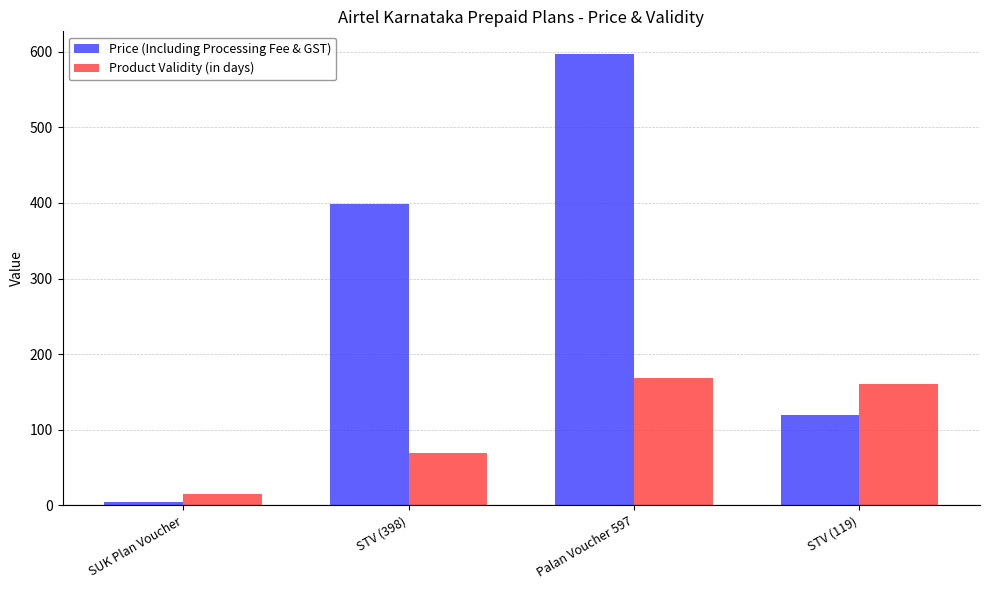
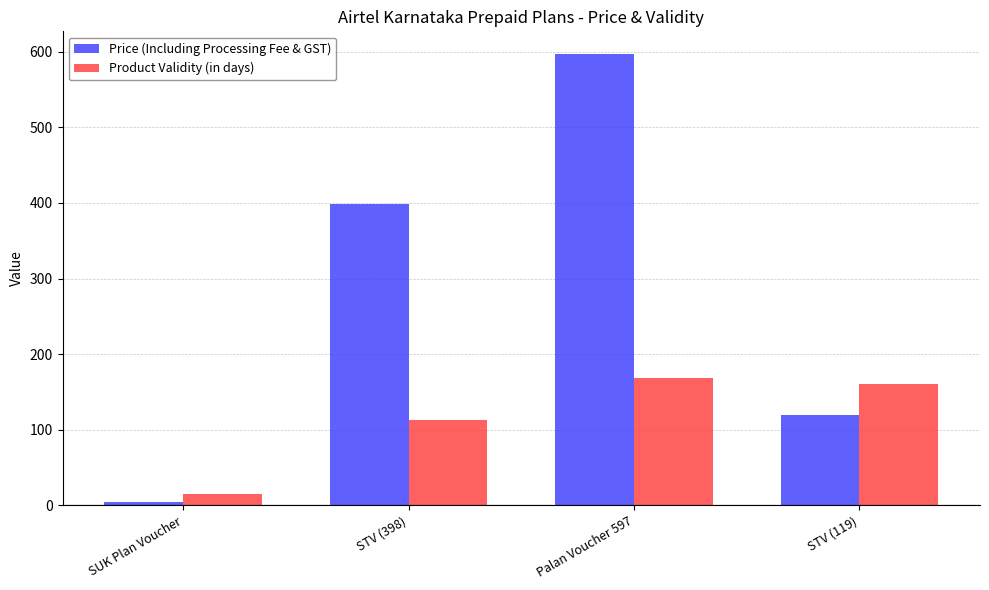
  {
    "Price (Including Processing Fee & GST)": {
      "SUK Plan Voucher": 10,
      "STV (398)": 400,
      "Palan Voucher 597": 600,
      "STV (119)": 120
    },
    "Product Validity (in days)": {
      "SUK Plan Voucher": 20,
-     "STV (398)": 70,
+     "STV (398)": 110,
      "Palan Voucher 597": 170,
      "STV (119)": 160
    }
  }
